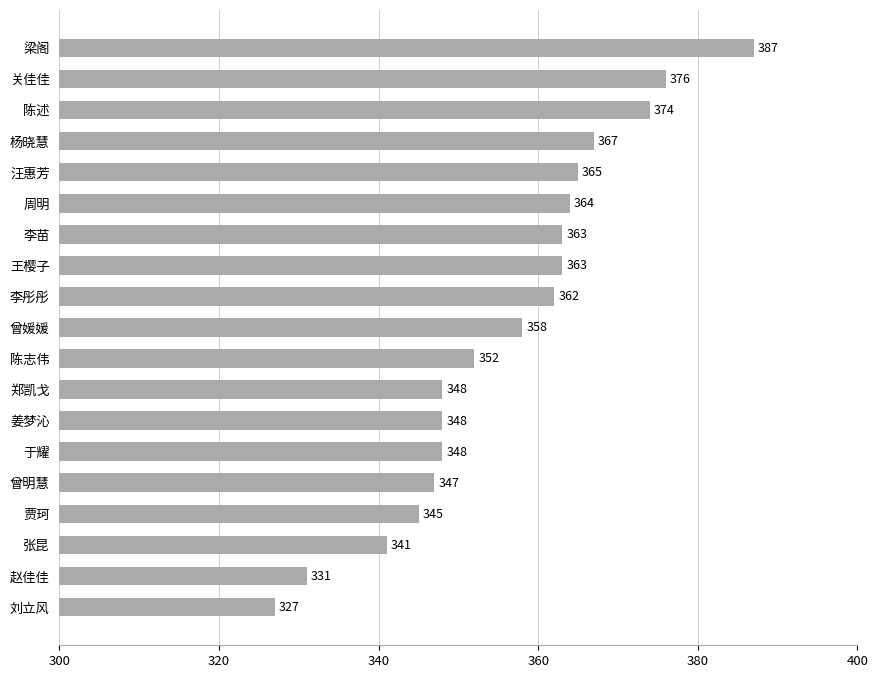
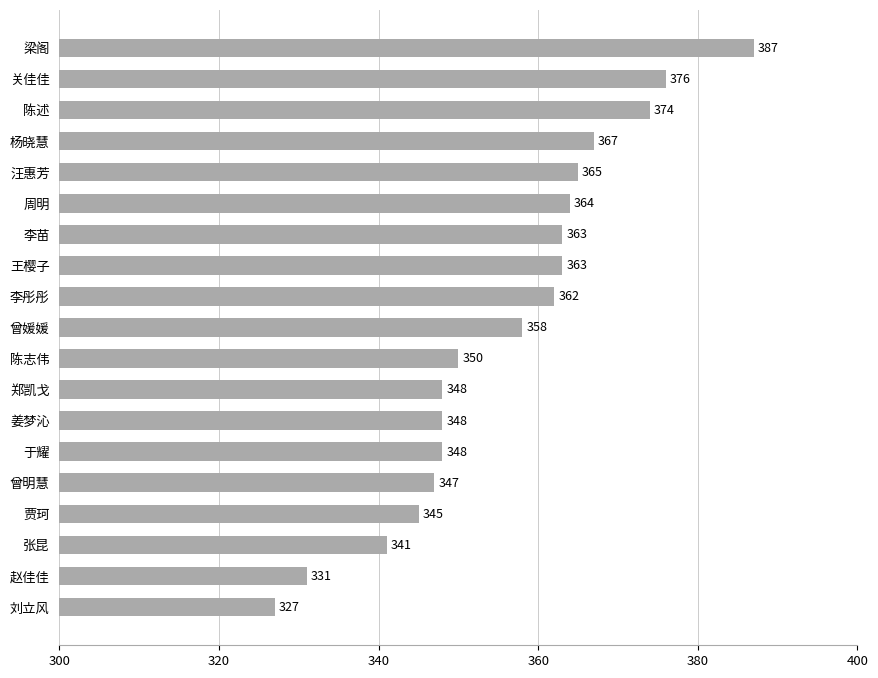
  {
    "梁阁": 387,
    "关佳佳": 376,
    "陈述": 374,
    "杨晓慧": 367,
    "汪惠芳": 365,
    "周明": 364,
    "李苗": 363,
    "王樱子": 363,
    "李彤彤": 362,
    "曾媛媛": 358,
-   "陈志伟": 352,
+   "陈志伟": 350,
    "郑凯戈": 348,
    "姜梦沁": 348,
    "于耀": 348,
    "曾明慧": 347,
    "贾珂": 345,
    "张昆": 341,
    "赵佳佳": 331,
    "刘立风": 327
  }
